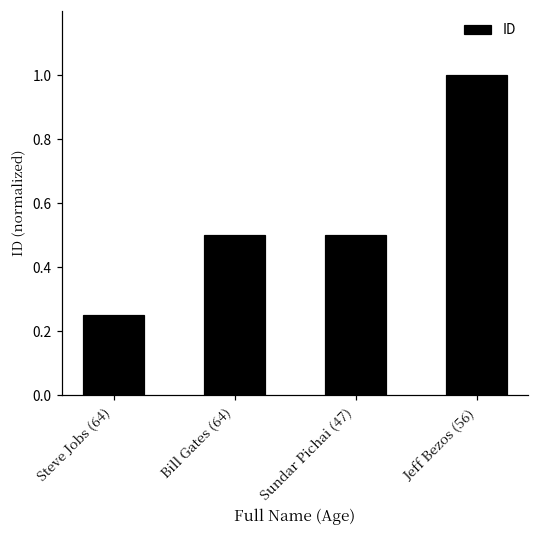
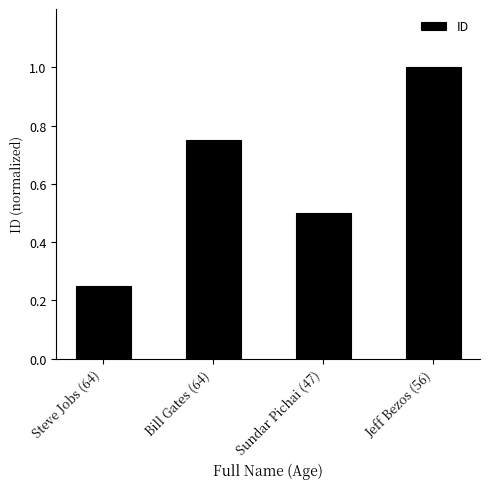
  {
    "Steve Jobs (64)": 0.25,
-   "Bill Gates (64)": 0.50,
+   "Bill Gates (64)": 0.75,
    "Sundar Pichai (47)": 0.50,
    "Jeff Bezos (56)": 1.00
  }
